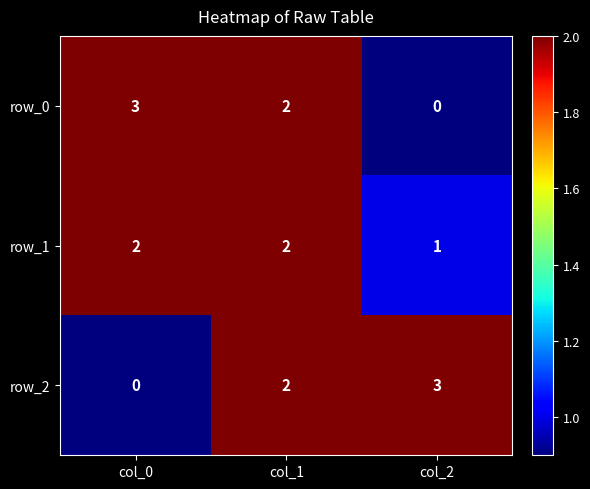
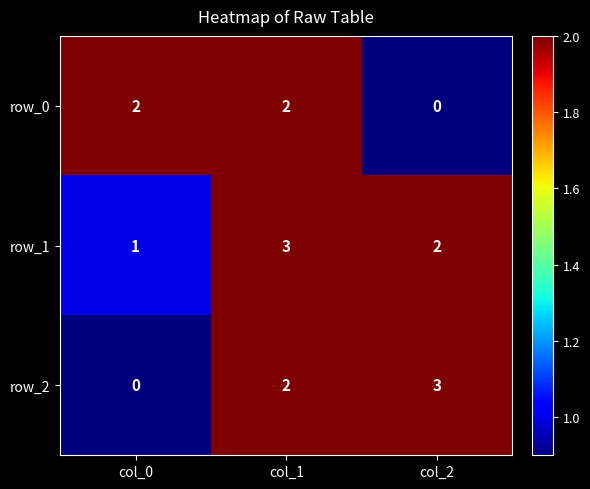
  {
    "row_0": {
-     "col_0": 3,
+     "col_0": 2,
      "col_1": 2,
      "col_2": 0
    },
    "row_1": {
-     "col_0": 2,
-     "col_1": 2,
-     "col_2": 1
+     "col_0": 1,
+     "col_1": 3,
+     "col_2": 2
    },
    "row_2": {
      "col_0": 0,
      "col_1": 2,
      "col_2": 3
    }
  }
